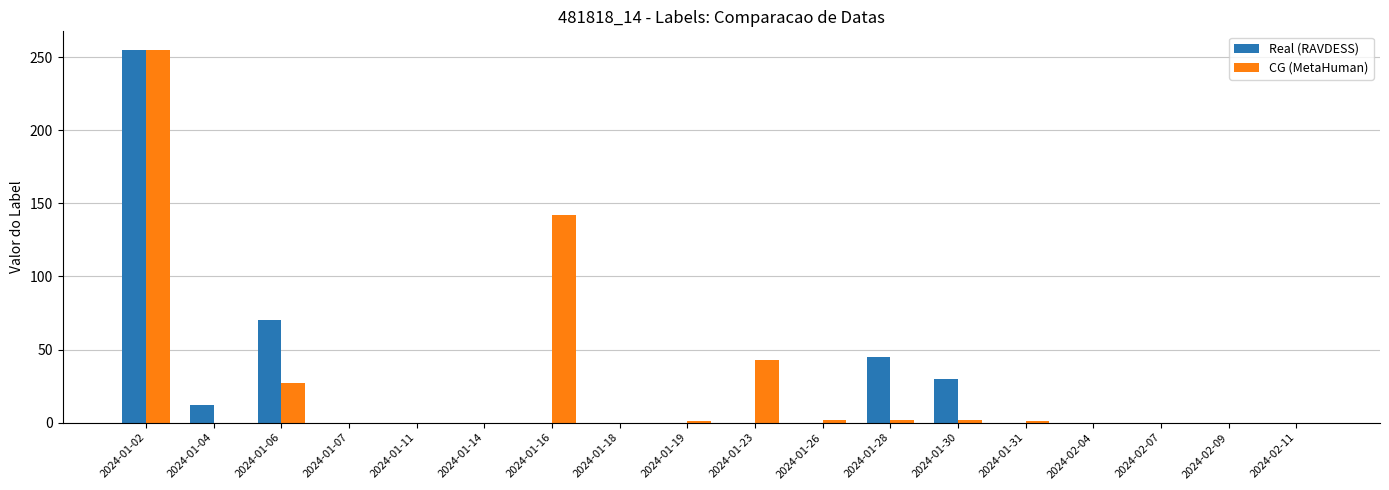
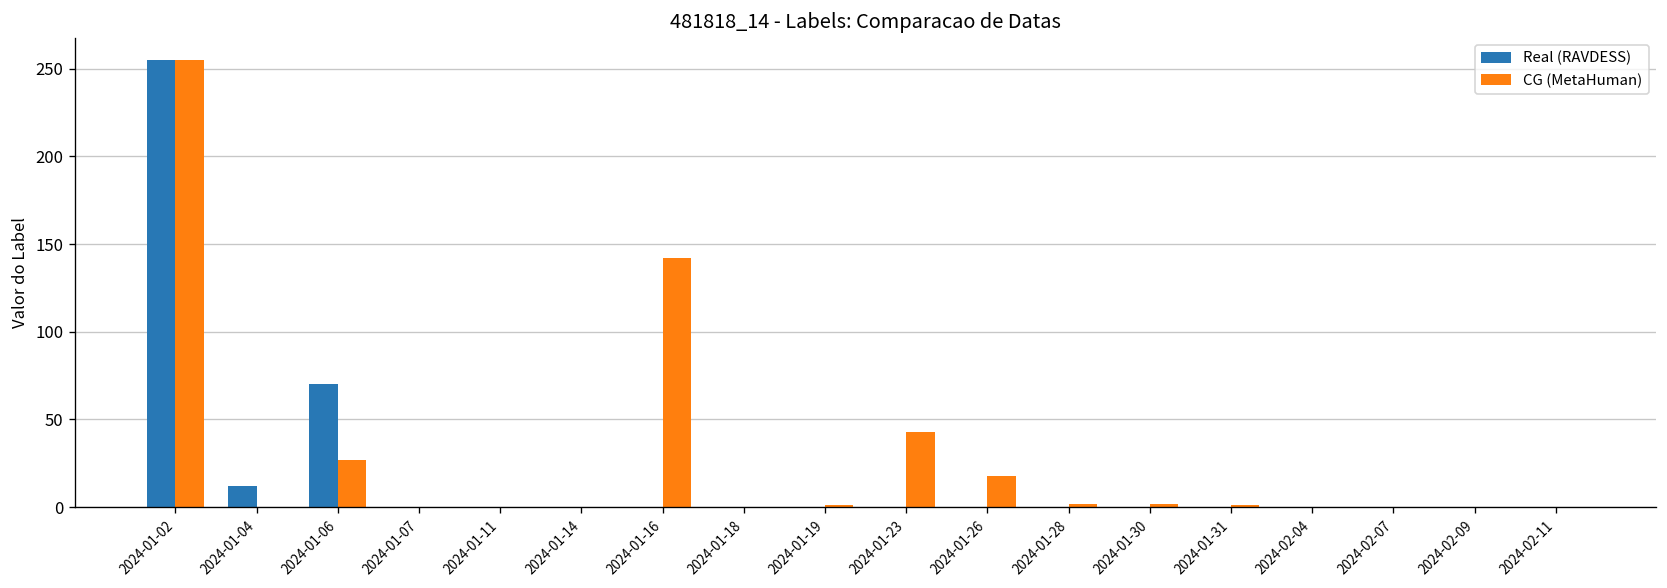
  {
    "Real (RAVDESS)": {
      "2024-01-02": 255,
      "2024-01-04": 12,
      "2024-01-06": 70,
      "2024-01-07": 0,
      "2024-01-11": 0,
      "2024-01-14": 0,
      "2024-01-16": 0,
      "2024-01-18": 0,
      "2024-01-19": 0,
      "2024-01-23": 0,
      "2024-01-26": 0,
-     "2024-01-28": 45,
-     "2024-01-30": 30,
+     "2024-01-28": 0,
+     "2024-01-30": 0,
      "2024-01-31": 0,
      "2024-02-04": 0,
      "2024-02-07": 0,
      "2024-02-09": 0,
      "2024-02-11": 0
    },
    "CG (MetaHuman)": {
      "2024-01-02": 255,
      "2024-01-04": 0,
      "2024-01-06": 27,
      "2024-01-07": 0,
      "2024-01-11": 0,
      "2024-01-14": 0,
      "2024-01-16": 142,
      "2024-01-18": 0,
      "2024-01-23": 43,
-     "2024-01-26": 2,
+     "2024-01-26": 18,
      "2024-01-28": 2,
      "2024-01-30": 2,
      "2024-02-04": 0,
      "2024-02-07": 0,
      "2024-02-09": 0,
      "2024-02-11": 0
    }
  }
